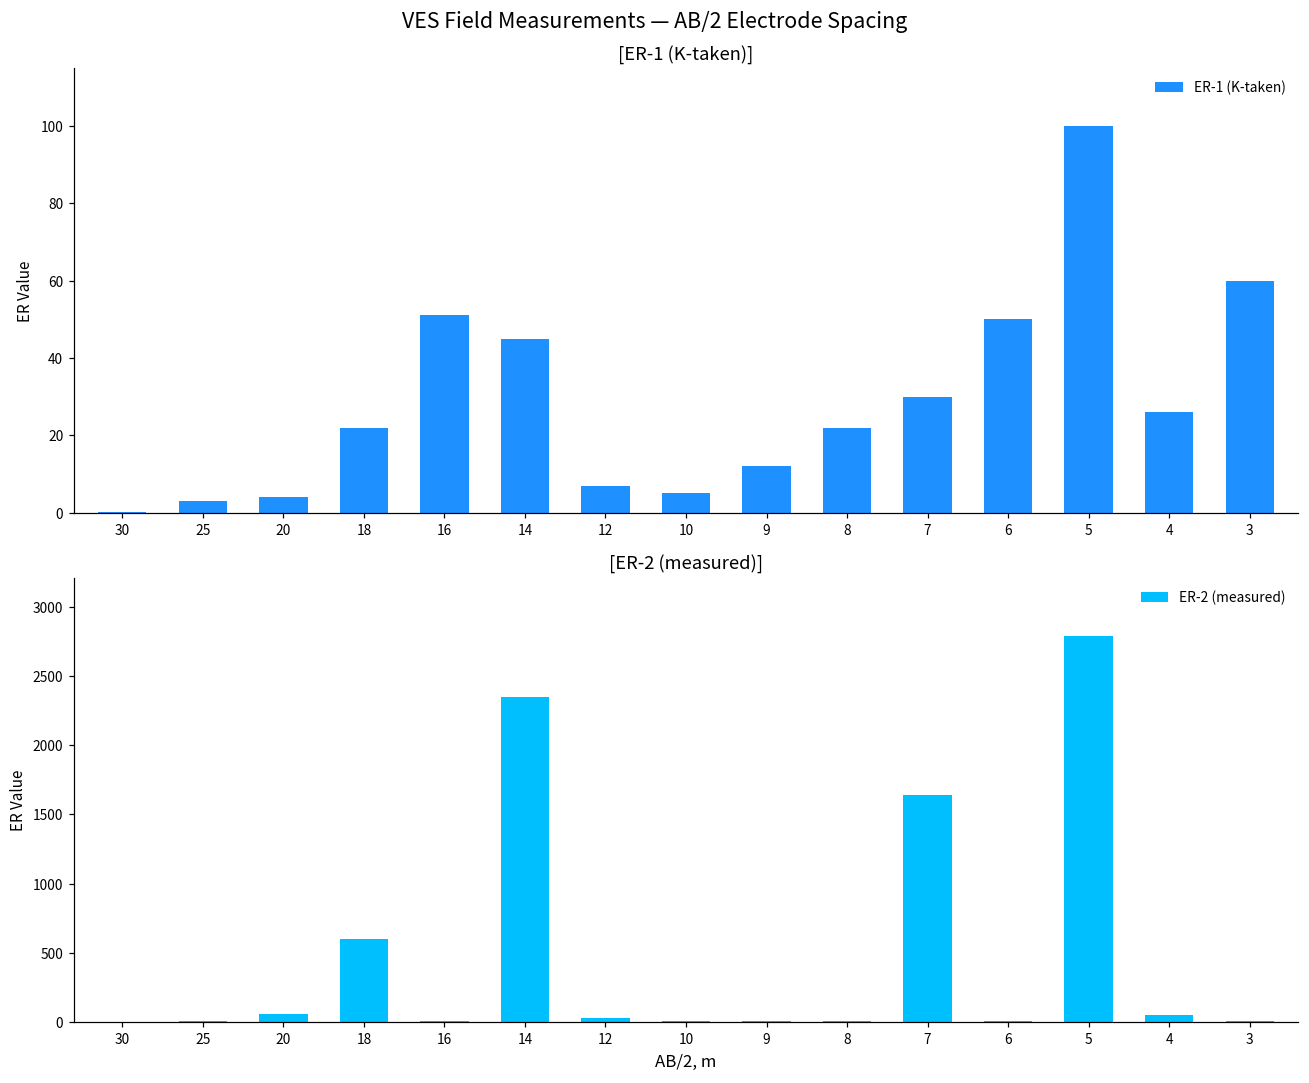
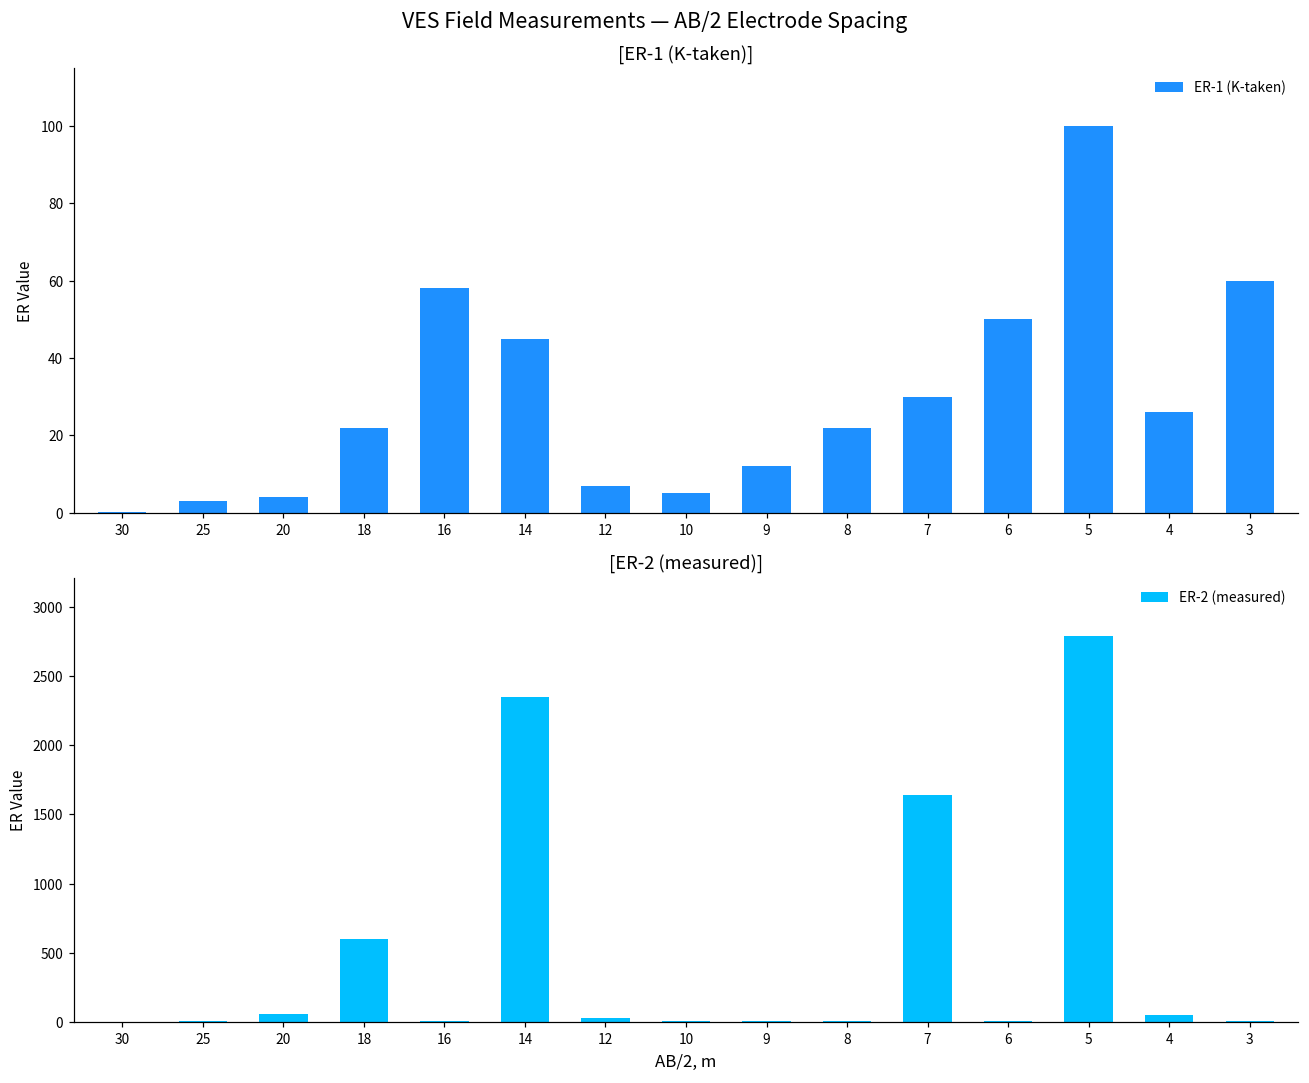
  {
    "[ER-1 (K-taken)]": {
      "25": 3,
      "20": 4,
      "18": 22,
-     "16": 51,
+     "16": 58,
      "14": 45,
      "12": 7,
      "10": 5,
      "9": 12,
      "8": 22,
      "7": 30,
      "6": 50,
      "5": 100,
      "4": 26,
      "3": 60
    },
    "[ER-2 (measured)]": {
      "20": 60,
      "18": 600,
      "14": 2350,
      "12": 30,
      "7": 1640,
      "5": 2790,
      "4": 50
    }
  }
